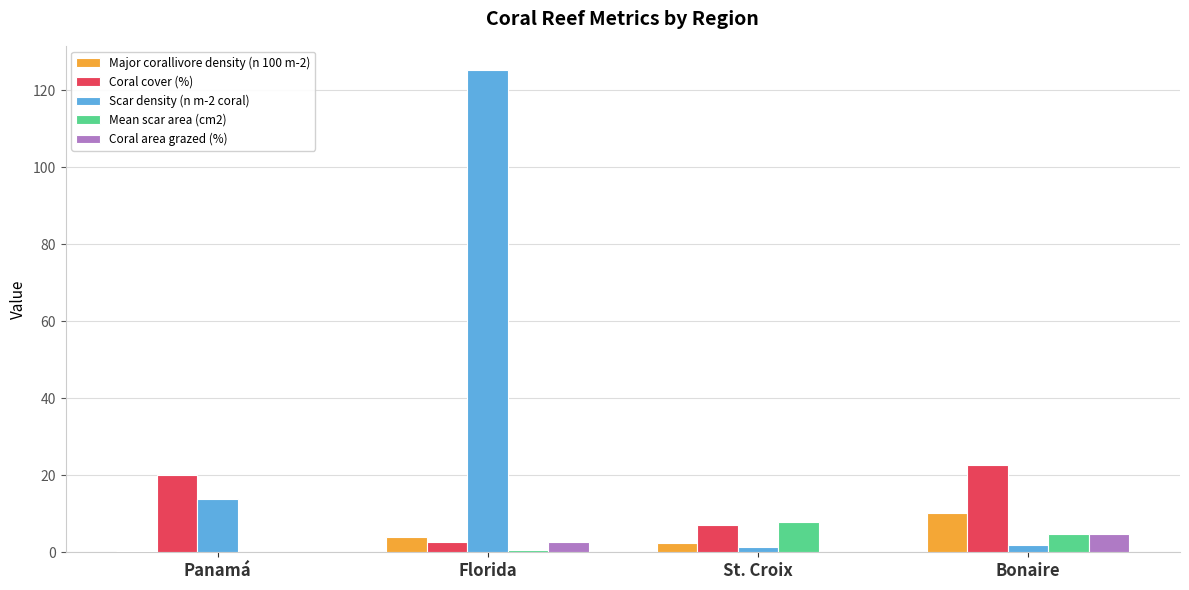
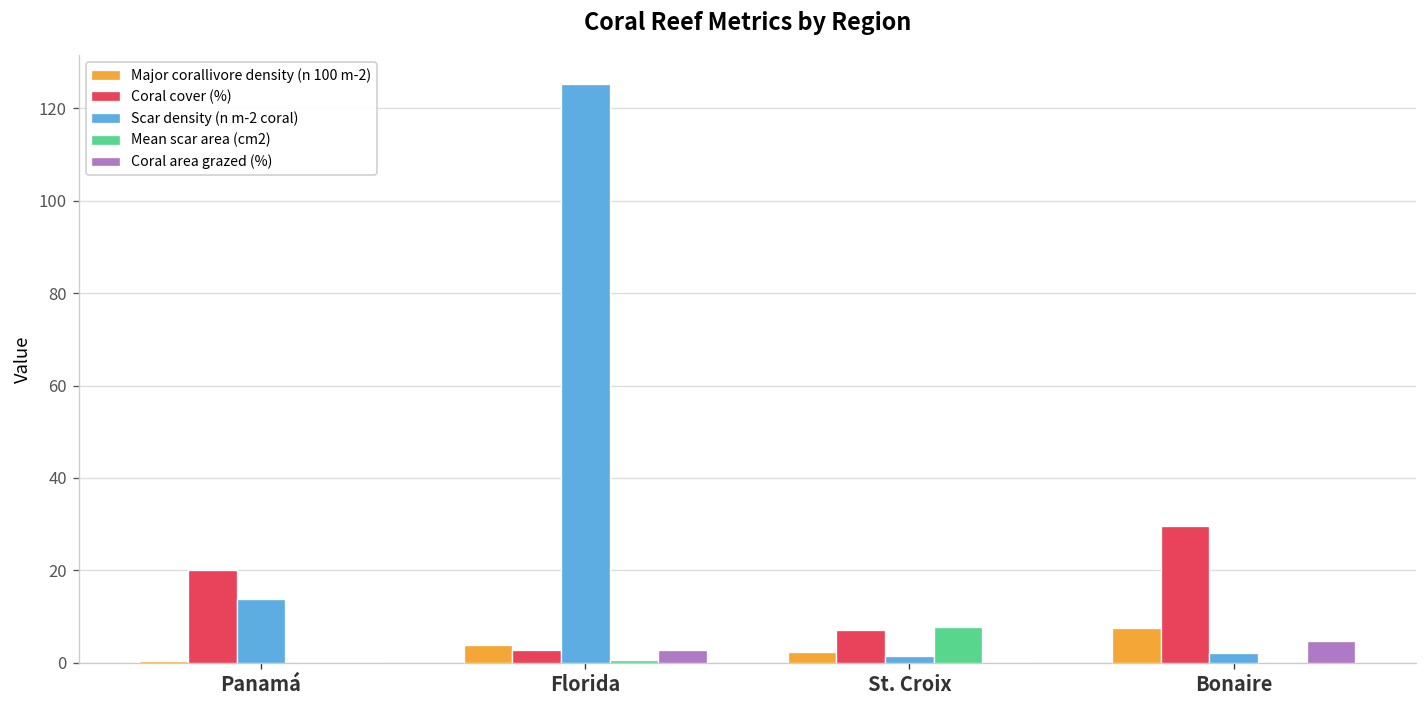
  {
    "Major corallivore density (n 100 m-2)": {
      "Florida": 4,
      "St. Croix": 2,
-     "Bonaire": 10
+     "Bonaire": 8
    },
    "Coral cover (%)": {
      "Panamá": 20,
      "Florida": 3,
      "St. Croix": 7,
-     "Bonaire": 23
+     "Bonaire": 30
    },
    "Scar density (n m-2 coral)": {
      "Panamá": 14,
      "Florida": 125,
      "St. Croix": 1,
      "Bonaire": 2
    },
    "Mean scar area (cm2)": {
      "St. Croix": 8,
-     "Bonaire": 5
+     "Bonaire": 0
    },
    "Coral area grazed (%)": {
      "Florida": 3,
      "Bonaire": 5
    }
  }
